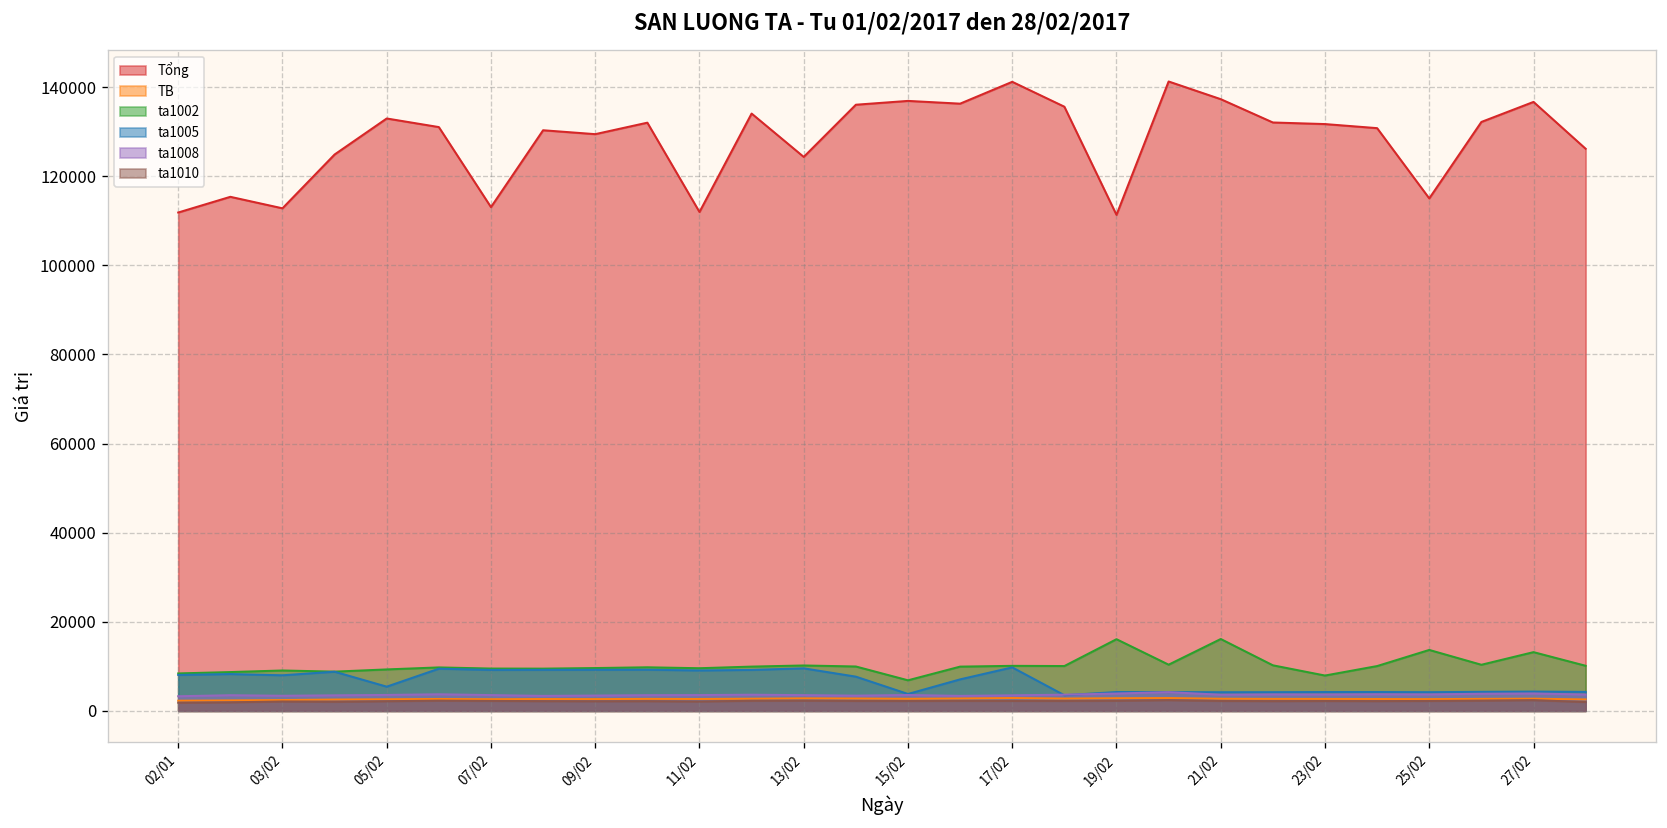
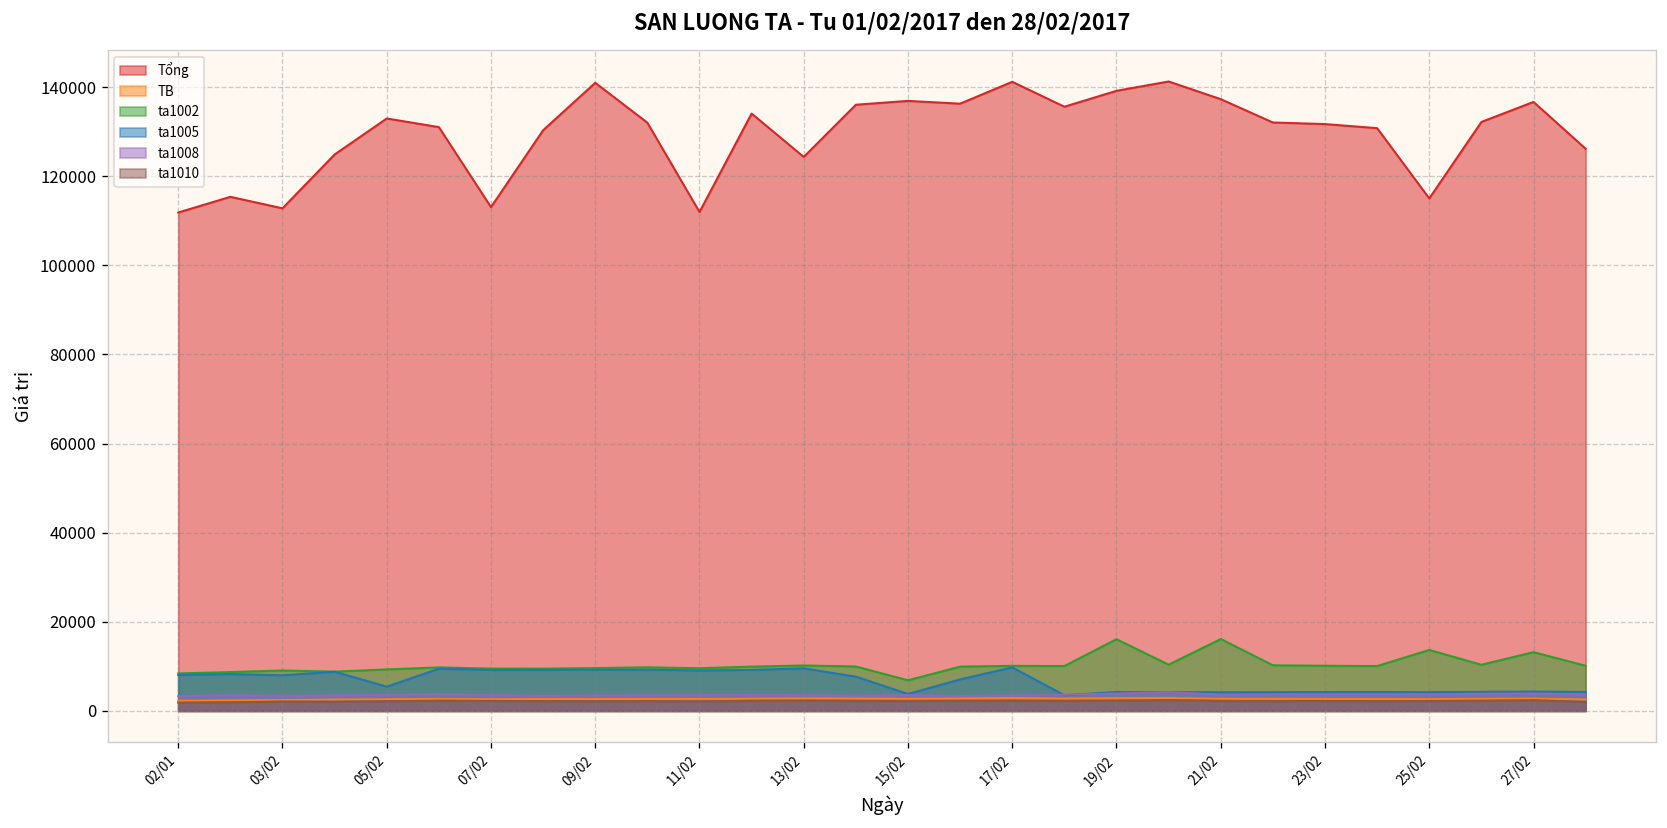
  {
    "Tổng": {
      "02/01": 112000,
      "03/02": 113000,
      "05/02": 133000,
      "07/02": 113000,
-     "09/02": 129000,
+     "09/02": 141000,
      "11/02": 112000,
      "13/02": 124000,
      "15/02": 137000,
      "17/02": 141000,
-     "19/02": 111000,
+     "19/02": 139000,
      "21/02": 137000,
      "23/02": 132000,
      "25/02": 115000,
      "27/02": 137000
    },
    "ta1002": {
      "03/02": 9000,
      "05/02": 9000,
      "15/02": 7000,
      "19/02": 16000,
      "21/02": 16000,
-     "23/02": 8000,
+     "23/02": 10000,
      "25/02": 14000,
      "27/02": 13000
    },
    "ta1005": {
      "03/02": 8000,
      "05/02": 5000
    },
    "ta1008": {
      "02/01": 3000,
      "03/02": 3000,
      "05/02": 4000,
      "07/02": 4000,
      "09/02": 3000,
      "11/02": 4000,
      "13/02": 4000
    }
  }
